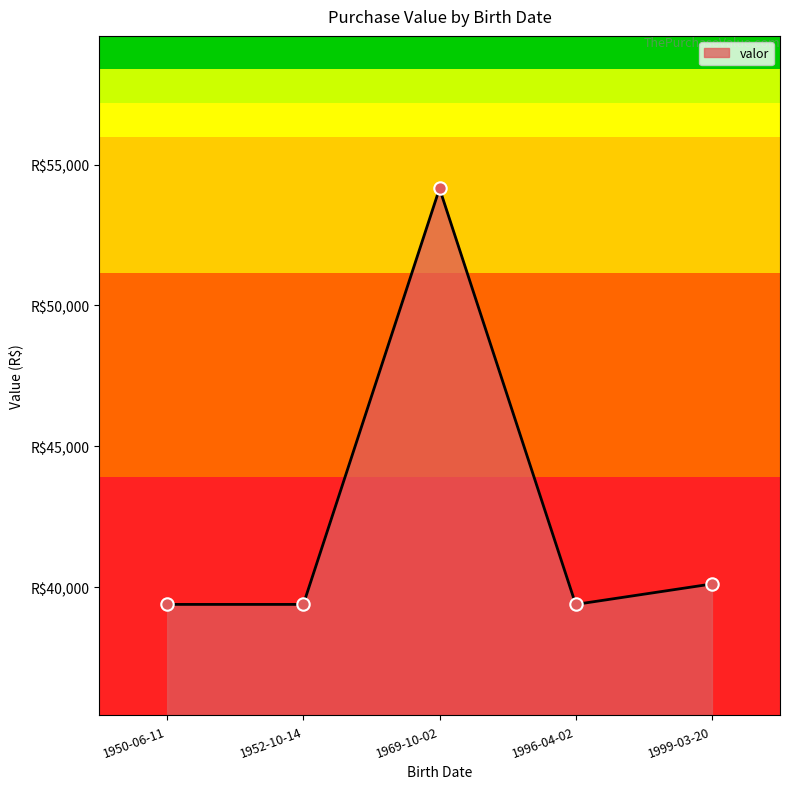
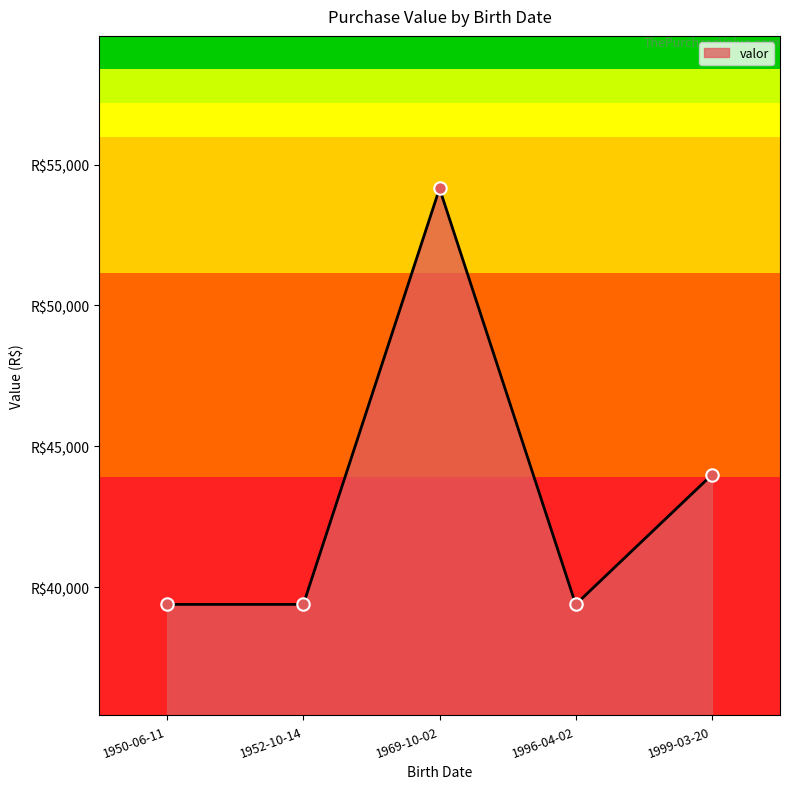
  {
    "1950-06-11": "R$39,400",
    "1952-10-14": "R$39,400",
    "1969-10-02": "R$54,200",
    "1996-04-02": "R$39,400",
-   "1999-03-20": "R$40,100"
+   "1999-03-20": "R$44,000"
  }
